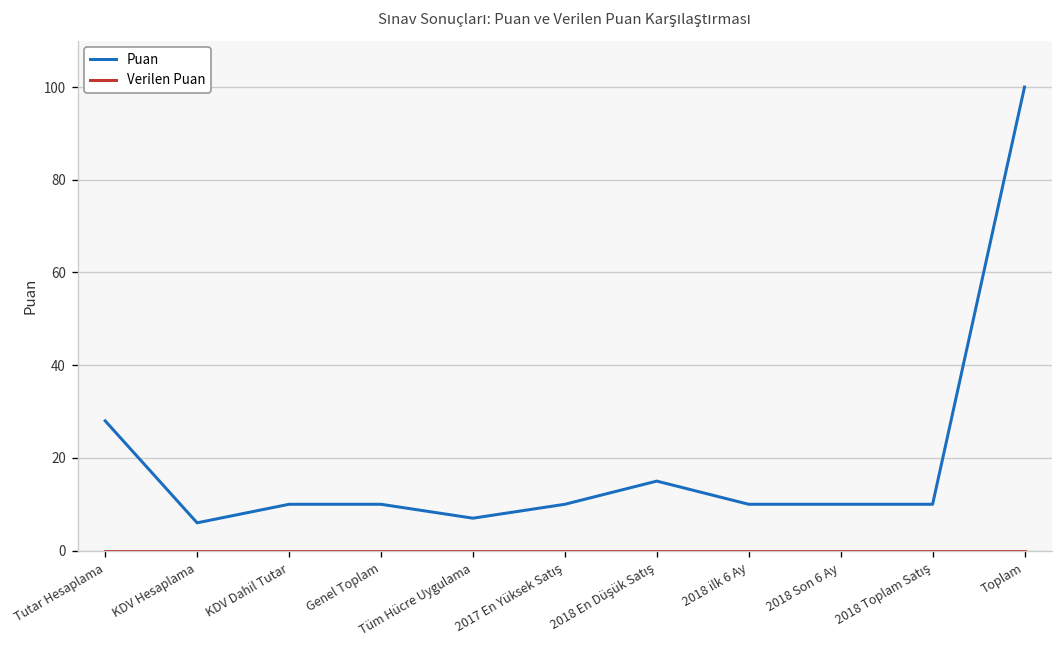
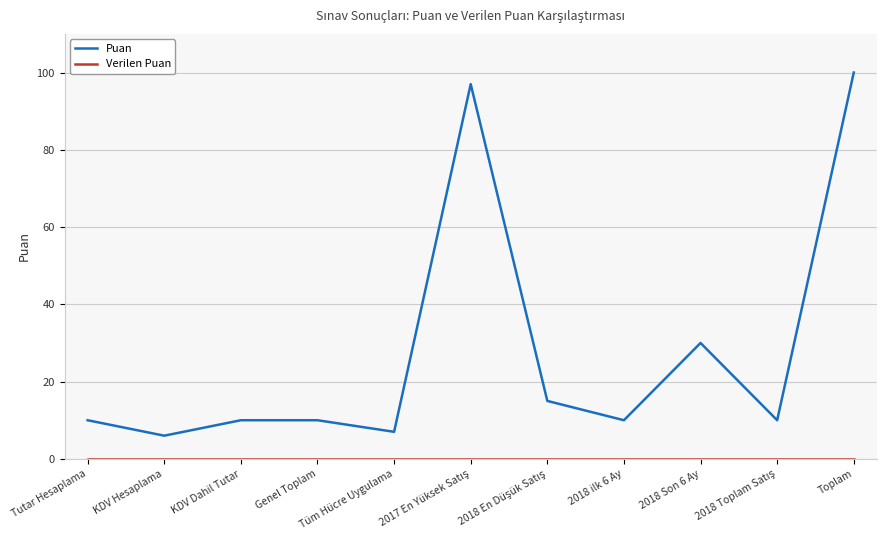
  {
    "Puan": {
-     "Tutar Hesaplama": 28,
+     "Tutar Hesaplama": 10,
      "KDV Hesaplama": 6,
      "KDV Dahil Tutar": 10,
      "Genel Toplam": 10,
      "Tüm Hücre Uygulama": 7,
-     "2017 En Yüksek Satış": 10,
+     "2017 En Yüksek Satış": 97,
      "2018 En Düşük Satış": 15,
      "2018 ilk 6 Ay": 10,
-     "2018 Son 6 Ay": 10,
+     "2018 Son 6 Ay": 30,
      "2018 Toplam Satış": 10,
      "Toplam": 100
    },
    "Verilen Puan": {
      "Tutar Hesaplama": 0,
      "KDV Hesaplama": 0,
      "KDV Dahil Tutar": 0,
      "Genel Toplam": 0,
      "Tüm Hücre Uygulama": 0,
      "2017 En Yüksek Satış": 0,
      "2018 En Düşük Satış": 0,
      "2018 ilk 6 Ay": 0,
      "2018 Son 6 Ay": 0,
      "2018 Toplam Satış": 0,
      "Toplam": 0
    }
  }
